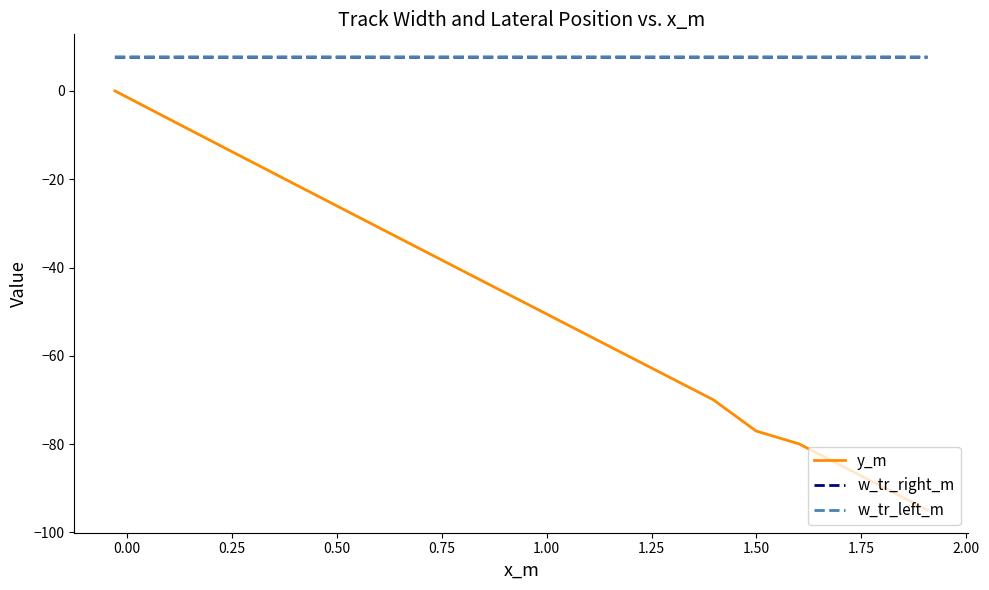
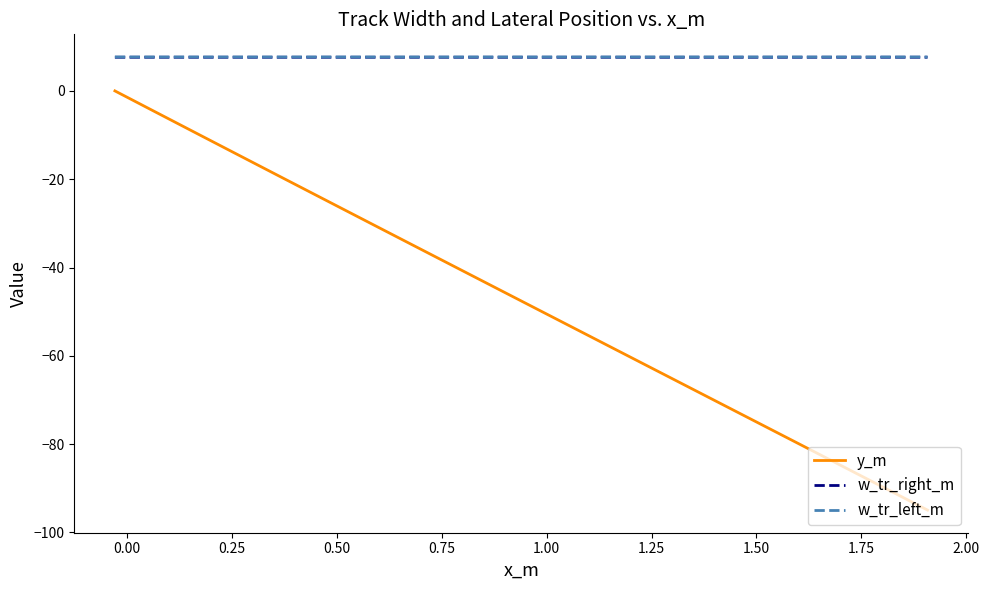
  {
    "y_m": {
-     "1.50": -77
+     "1.50": -75
    },
    "w_tr_left_m": {
      "1.50": 8
    }
  }
